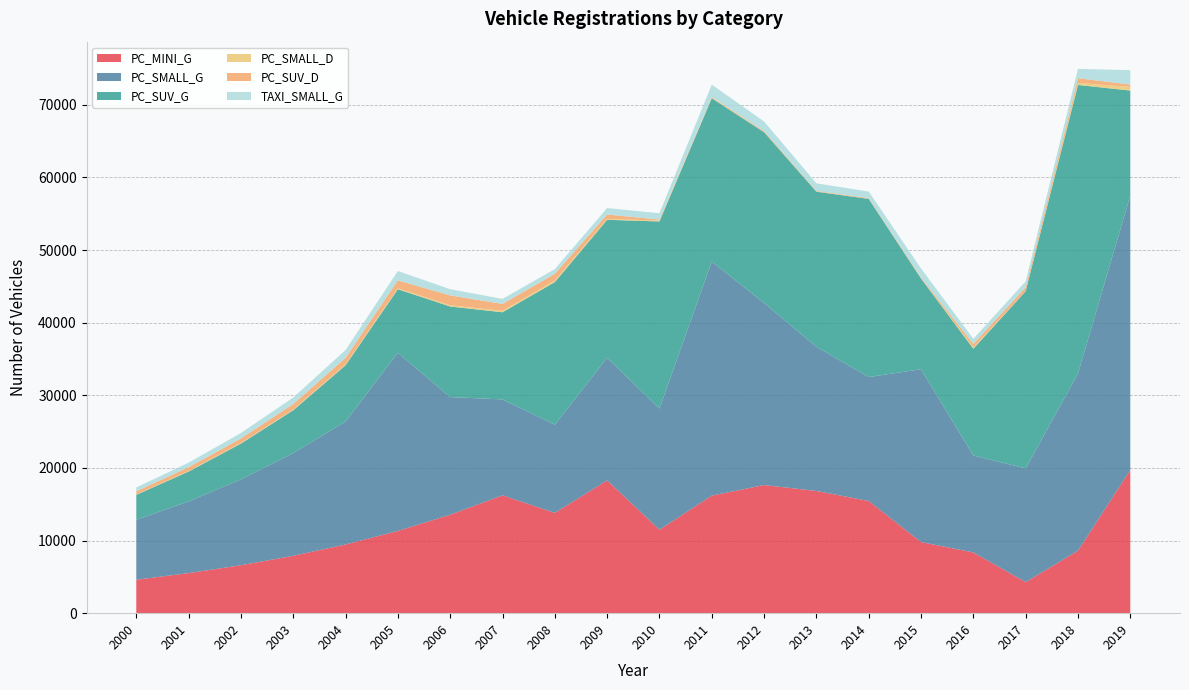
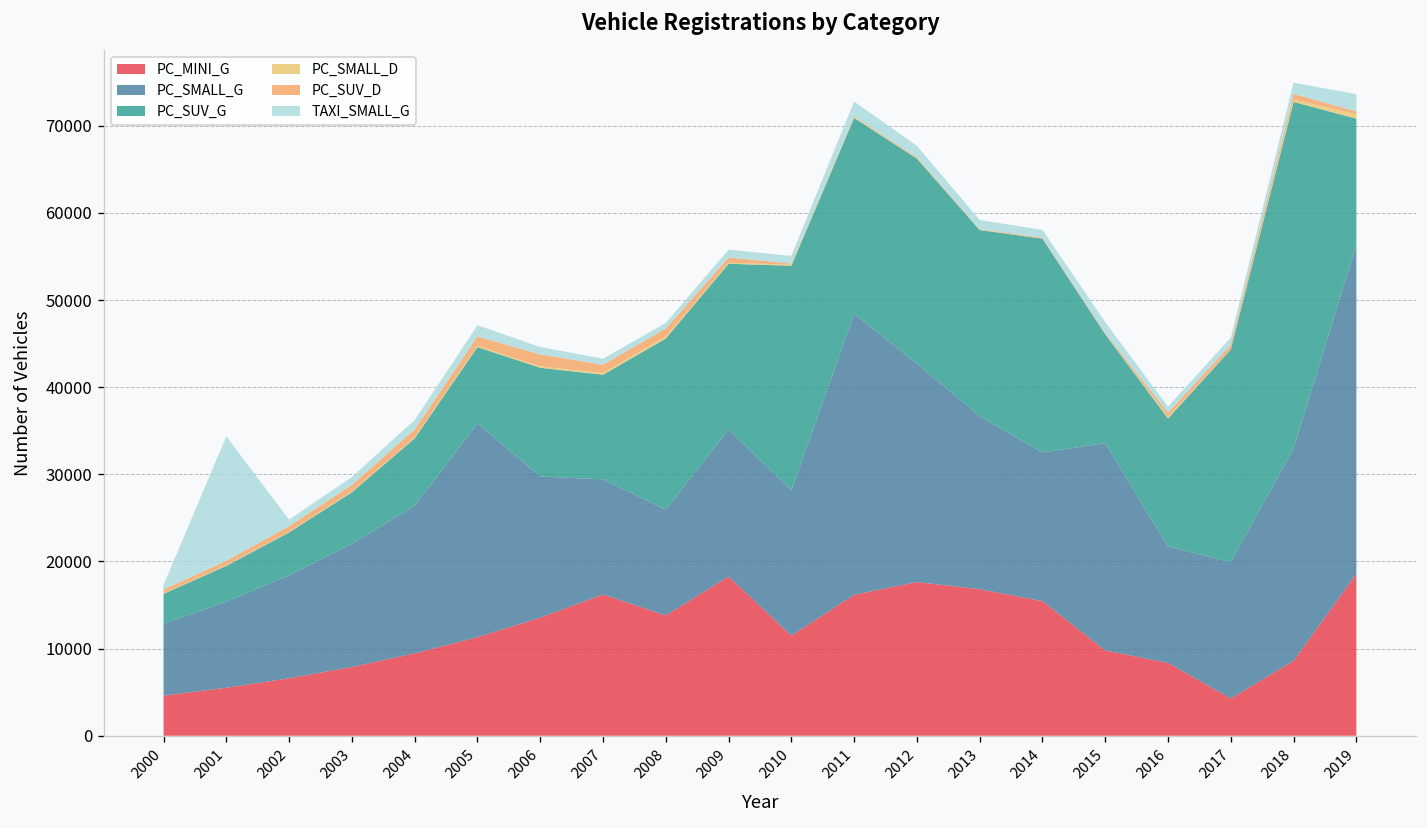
  {
    "PC_MINI_G": {
      "2000": 5000,
      "2001": 6000,
      "2002": 7000,
      "2003": 8000,
      "2004": 9000,
      "2005": 11000,
      "2006": 14000,
      "2007": 16000,
      "2008": 14000,
      "2009": 18000,
      "2010": 11000,
      "2011": 16000,
      "2012": 18000,
      "2013": 17000,
      "2014": 15000,
      "2015": 10000,
      "2016": 8000,
      "2017": 4000,
      "2018": 9000,
-     "2019": 20000
+     "2019": 19000
    },
    "TAXI_SMALL_G": {
      "2000": 1000,
-     "2001": 1000,
+     "2001": 14000,
      "2002": 1000,
      "2003": 1000,
      "2004": 1000,
      "2005": 1000,
      "2006": 1000,
      "2007": 1000,
      "2008": 1000,
      "2009": 1000,
      "2010": 1000,
      "2011": 2000,
      "2012": 1000,
      "2013": 1000,
      "2014": 1000,
      "2015": 1000,
      "2016": 1000,
      "2017": 1000,
      "2018": 1000,
      "2019": 2000
    }
  }
